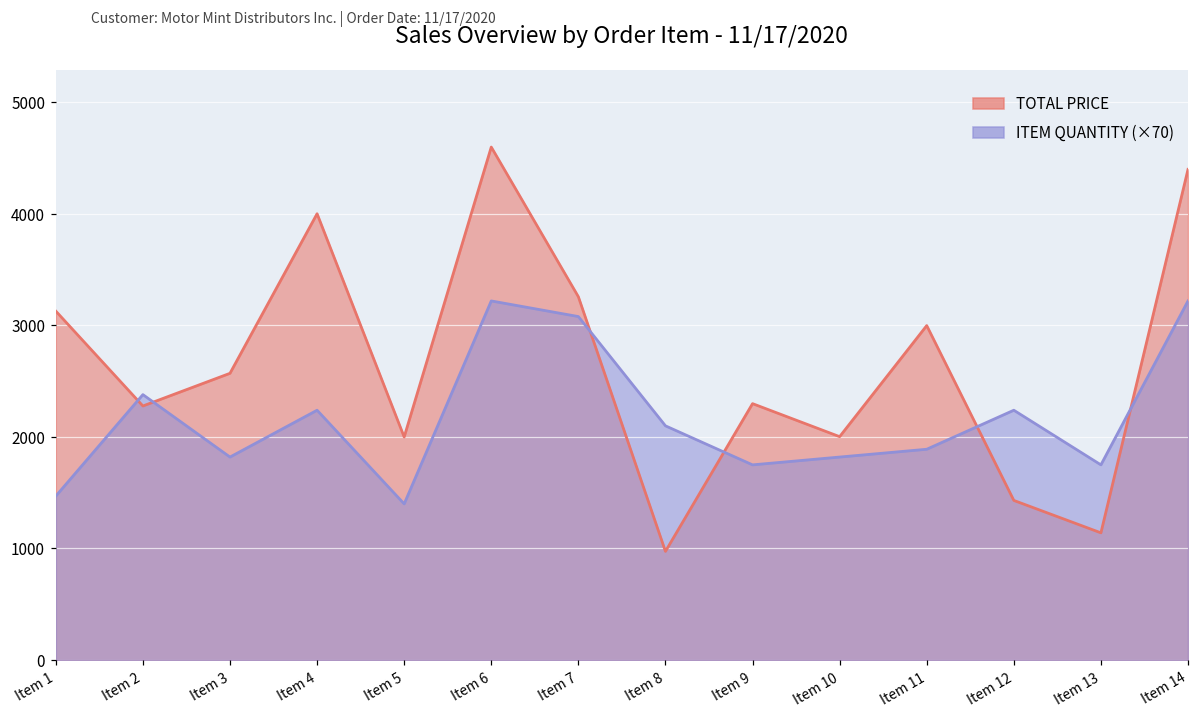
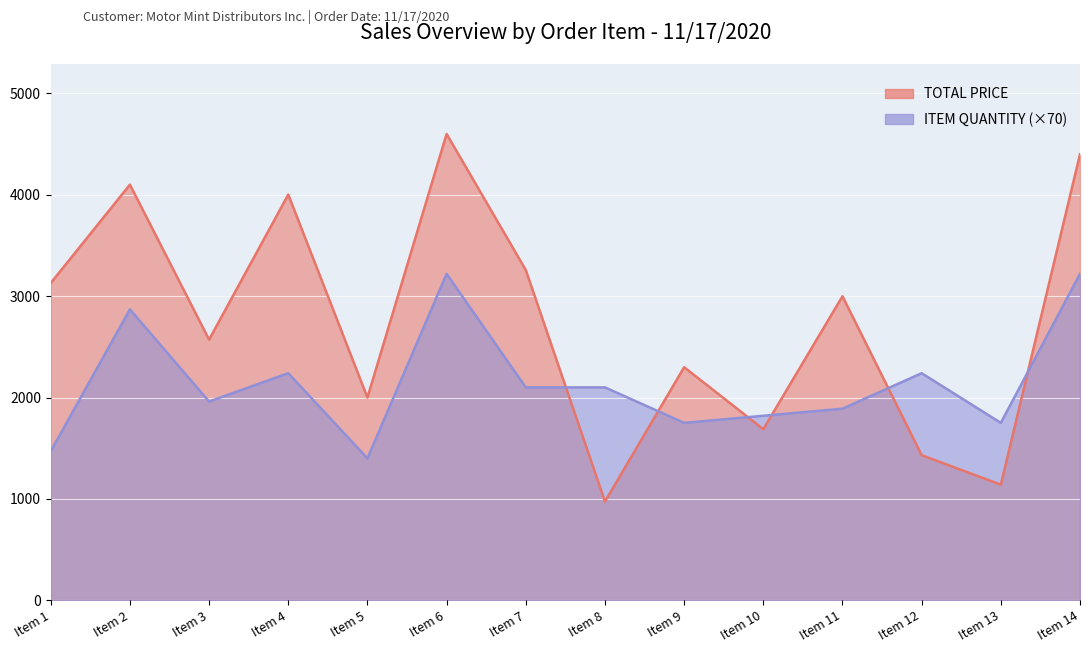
  {
    "TOTAL PRICE": {
      "Item 1": 3130,
-     "Item 2": 2280,
+     "Item 2": 4100,
      "Item 3": 2570,
      "Item 4": 4000,
      "Item 5": 2000,
      "Item 6": 4600,
      "Item 7": 3260,
      "Item 8": 970,
      "Item 9": 2300,
-     "Item 10": 2000,
+     "Item 10": 1690,
      "Item 11": 3000,
      "Item 12": 1430,
      "Item 13": 1140,
      "Item 14": 4400
    },
    "ITEM QUANTITY (×70)": {
      "Item 1": 1470,
-     "Item 2": 2380,
-     "Item 3": 1820,
+     "Item 2": 2870,
+     "Item 3": 1960,
      "Item 4": 2240,
      "Item 5": 1400,
      "Item 6": 3220,
-     "Item 7": 3080,
+     "Item 7": 2100,
      "Item 8": 2100,
      "Item 9": 1750,
      "Item 10": 1820,
      "Item 11": 1890,
      "Item 12": 2240,
      "Item 13": 1750,
      "Item 14": 3220
    }
  }
